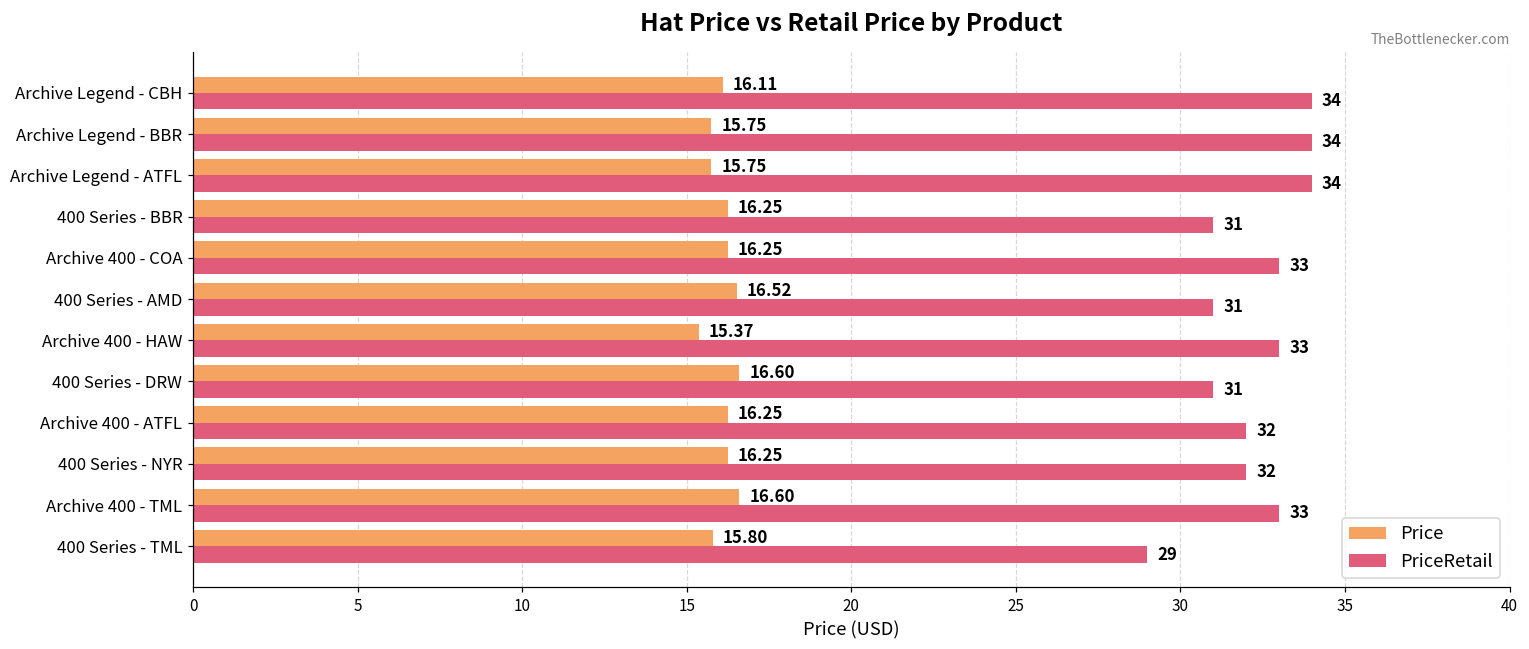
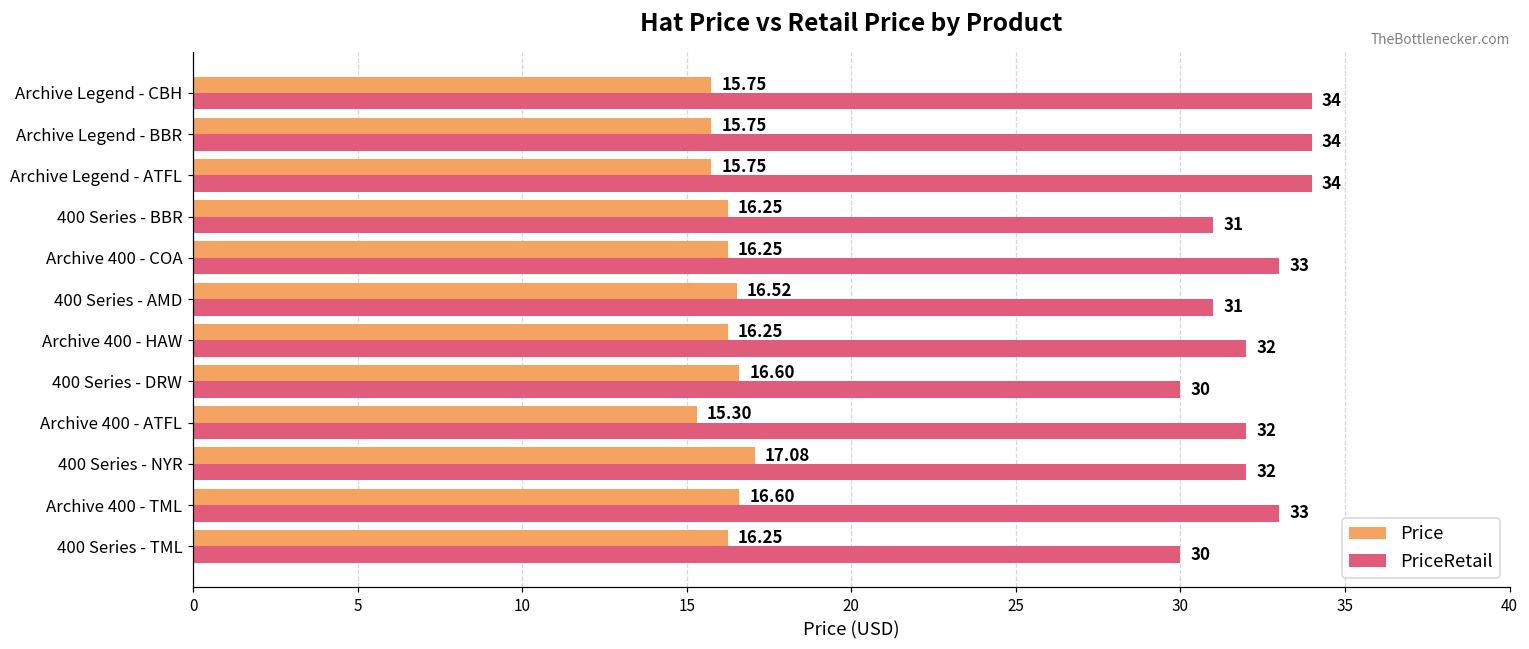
  {
    "Price": {
-     "Archive Legend - CBH": 16.11,
+     "Archive Legend - CBH": 15.75,
      "Archive Legend - BBR": 15.75,
      "Archive Legend - ATFL": 15.75,
      "400 Series - BBR": 16.25,
      "Archive 400 - COA": 16.25,
      "400 Series - AMD": 16.52,
-     "Archive 400 - HAW": 15.37,
+     "Archive 400 - HAW": 16.25,
      "400 Series - DRW": 16.60,
-     "Archive 400 - ATFL": 16.25,
-     "400 Series - NYR": 16.25,
+     "Archive 400 - ATFL": 15.30,
+     "400 Series - NYR": 17.08,
      "Archive 400 - TML": 16.60,
-     "400 Series - TML": 15.80
+     "400 Series - TML": 16.25
    },
    "PriceRetail": {
      "Archive Legend - CBH": 34,
      "Archive Legend - BBR": 34,
      "Archive Legend - ATFL": 34,
      "400 Series - BBR": 31,
      "Archive 400 - COA": 33,
      "400 Series - AMD": 31,
-     "Archive 400 - HAW": 33,
-     "400 Series - DRW": 31,
+     "Archive 400 - HAW": 32,
+     "400 Series - DRW": 30,
      "Archive 400 - ATFL": 32,
      "400 Series - NYR": 32,
      "Archive 400 - TML": 33,
-     "400 Series - TML": 29
+     "400 Series - TML": 30
    }
  }
